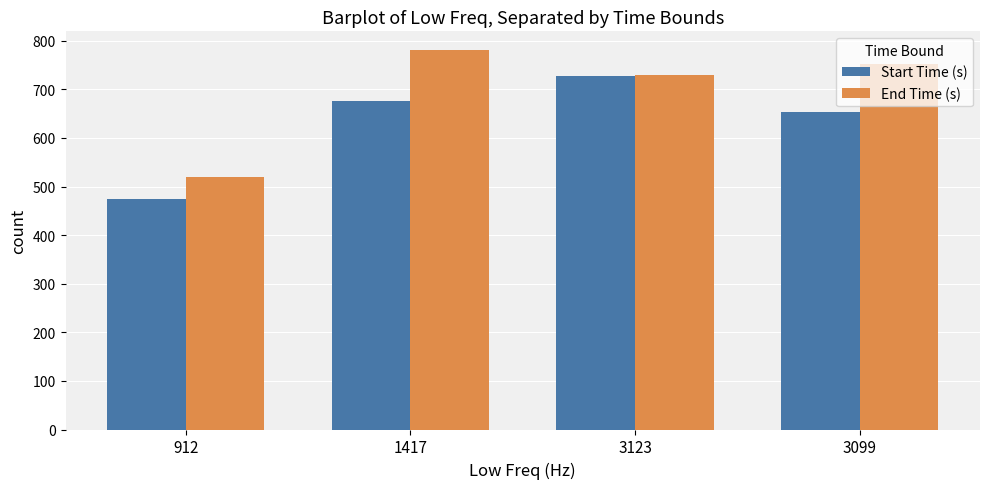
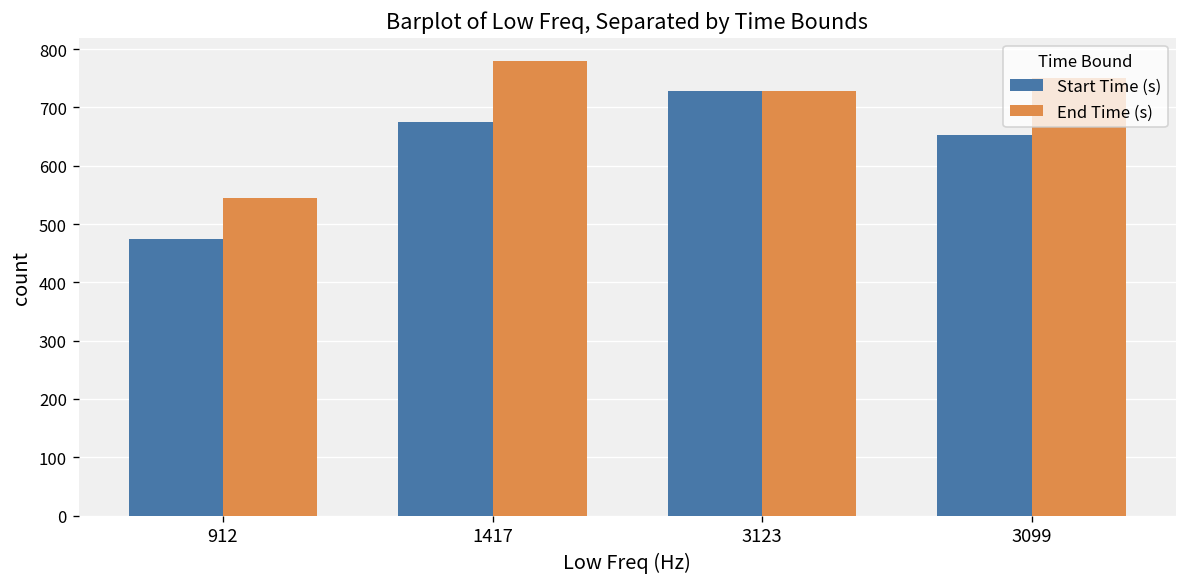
  {
    "Start Time (s)": {
      "912": 470,
      "1417": 680,
      "3123": 730,
      "3099": 650
    },
    "End Time (s)": {
-     "912": 520,
+     "912": 550,
      "1417": 780,
      "3123": 730
    }
  }
